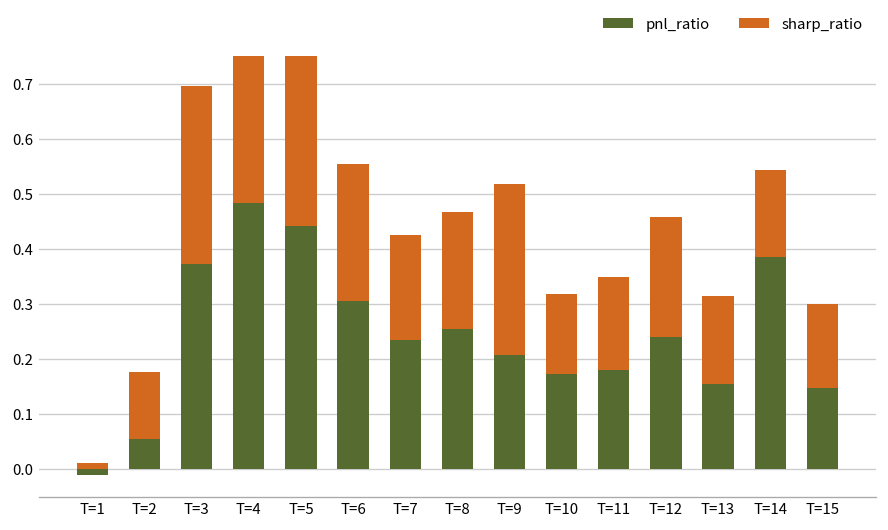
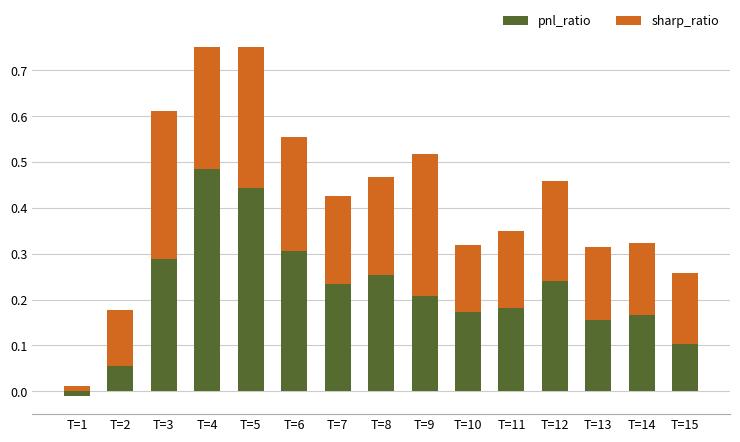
  {
    "pnl_ratio": {
      "T=1": -0.01,
      "T=2": 0.06,
-     "T=3": 0.37,
+     "T=3": 0.29,
      "T=4": 0.48,
      "T=5": 0.44,
      "T=6": 0.31,
      "T=7": 0.23,
      "T=8": 0.25,
      "T=9": 0.21,
      "T=10": 0.17,
      "T=11": 0.18,
      "T=12": 0.24,
      "T=13": 0.16,
-     "T=14": 0.39,
-     "T=15": 0.15
+     "T=14": 0.17,
+     "T=15": 0.10
    },
    "sharp_ratio": {
      "T=1": 0.01,
      "T=2": 0.12,
      "T=3": 0.32,
      "T=6": 0.25,
      "T=7": 0.19,
      "T=8": 0.21,
      "T=9": 0.31,
      "T=10": 0.15,
      "T=11": 0.17,
      "T=12": 0.22,
      "T=13": 0.16,
      "T=14": 0.16,
      "T=15": 0.15
    }
  }
